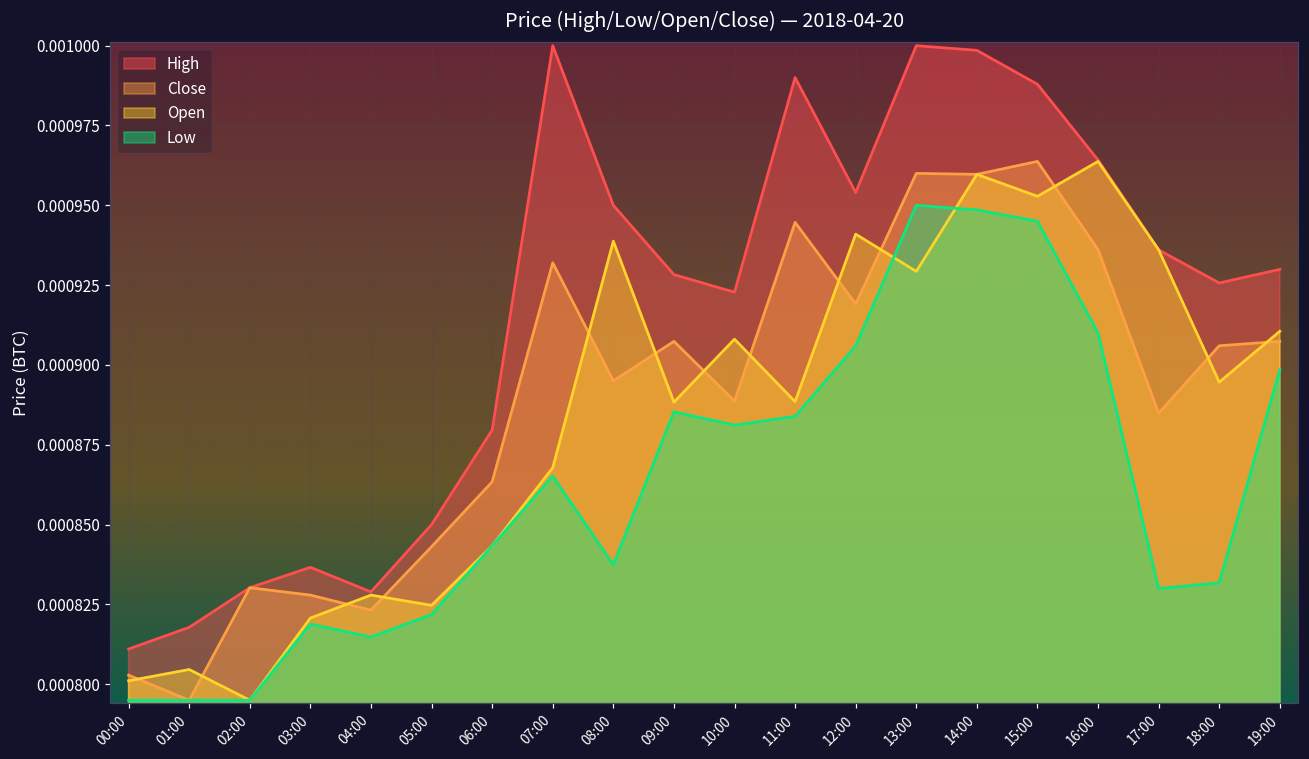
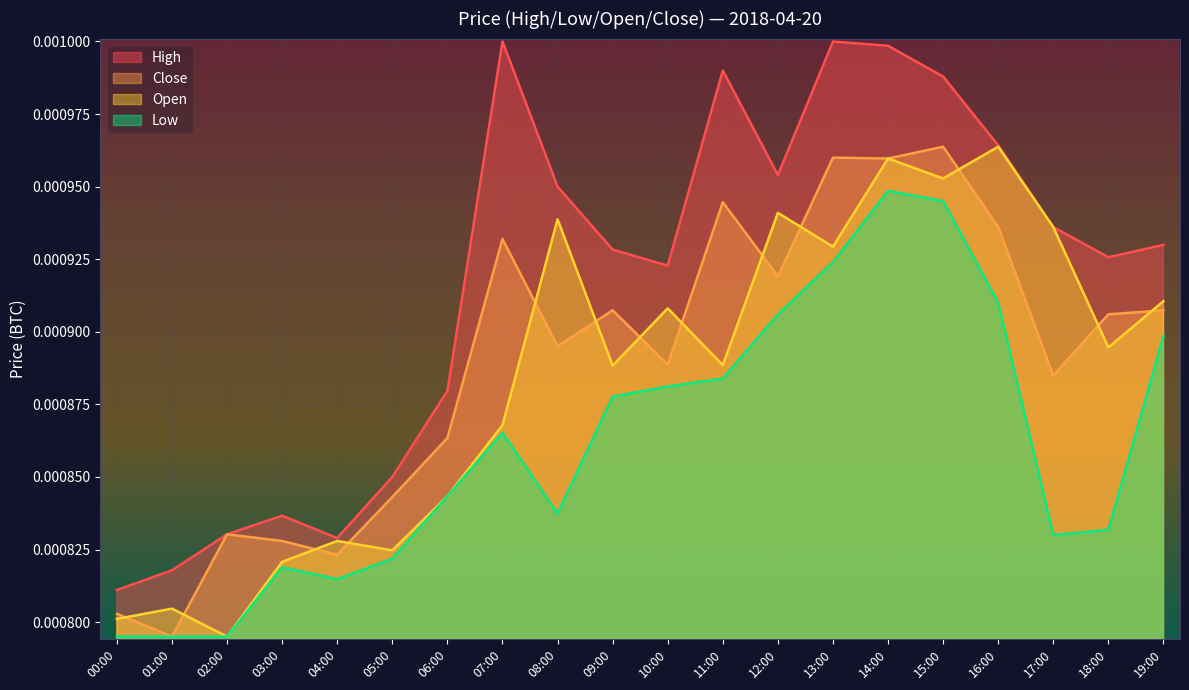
  {
    "Low": {
      "00:00": 0.000795,
      "03:00": 0.000819,
      "04:00": 0.000815,
      "05:00": 0.000822,
      "07:00": 0.000865,
      "08:00": 0.000837,
-     "09:00": 0.000885,
+     "09:00": 0.000878,
      "10:00": 0.000881,
      "11:00": 0.000884,
      "12:00": 0.000906,
-     "13:00": 0.000950,
+     "13:00": 0.000924,
      "14:00": 0.000949,
      "15:00": 0.000945,
      "16:00": 0.000910,
      "17:00": 0.000830,
      "18:00": 0.000832,
      "19:00": 0.000899
    }
  }
